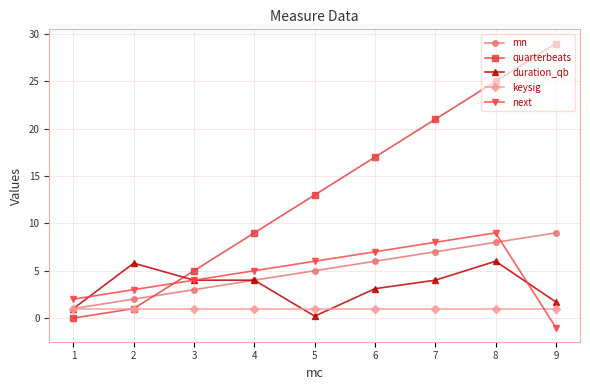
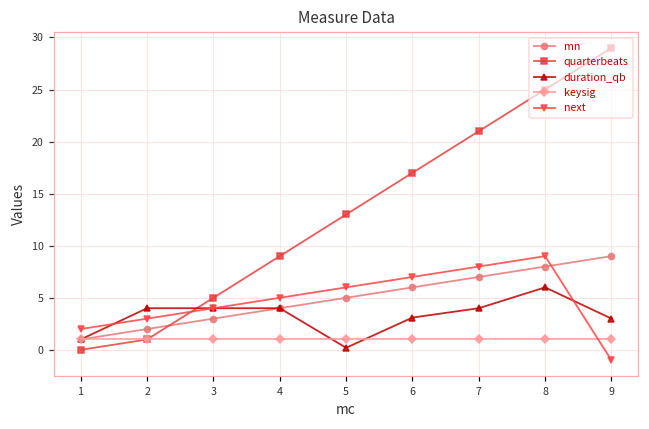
  {
    "duration_qb": {
-     "2": 6,
+     "2": 4,
      "5": 0,
      "6": 3,
      "7": 4,
      "8": 6,
-     "9": 2
+     "9": 3
    }
  }
